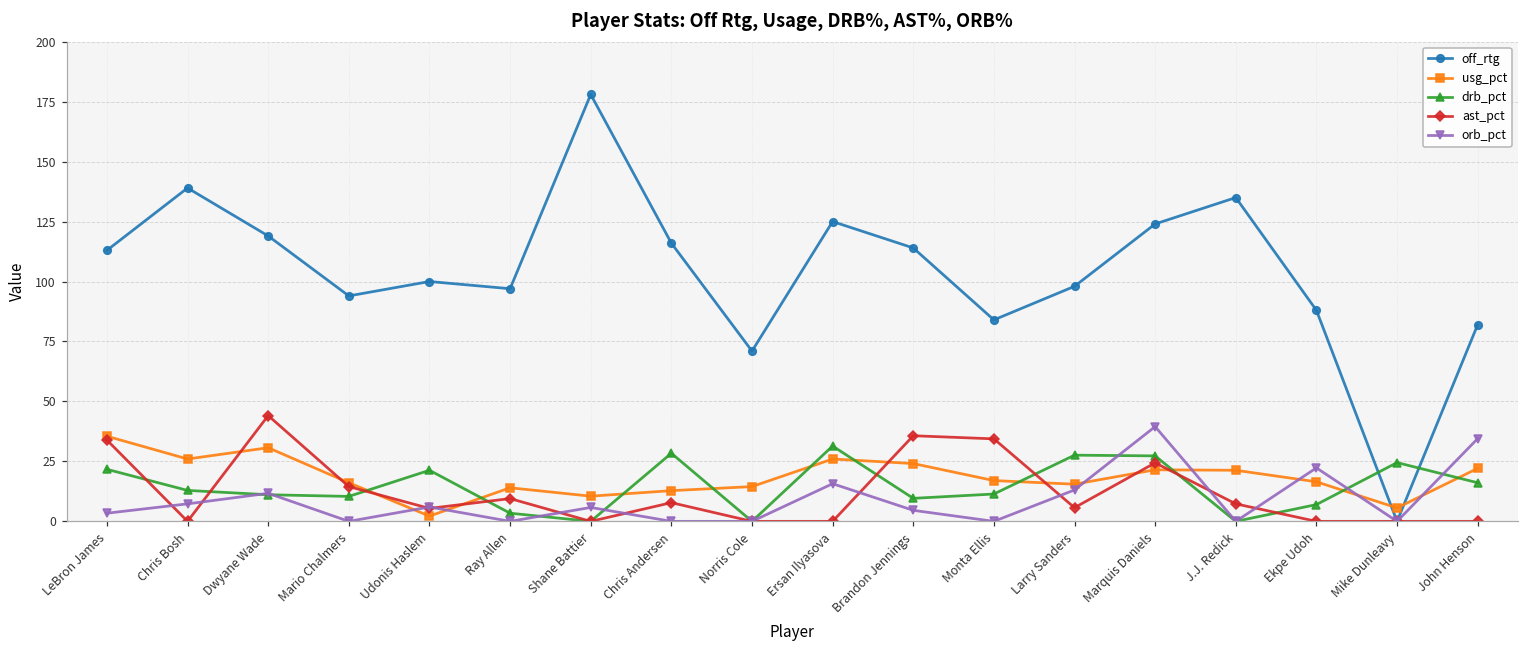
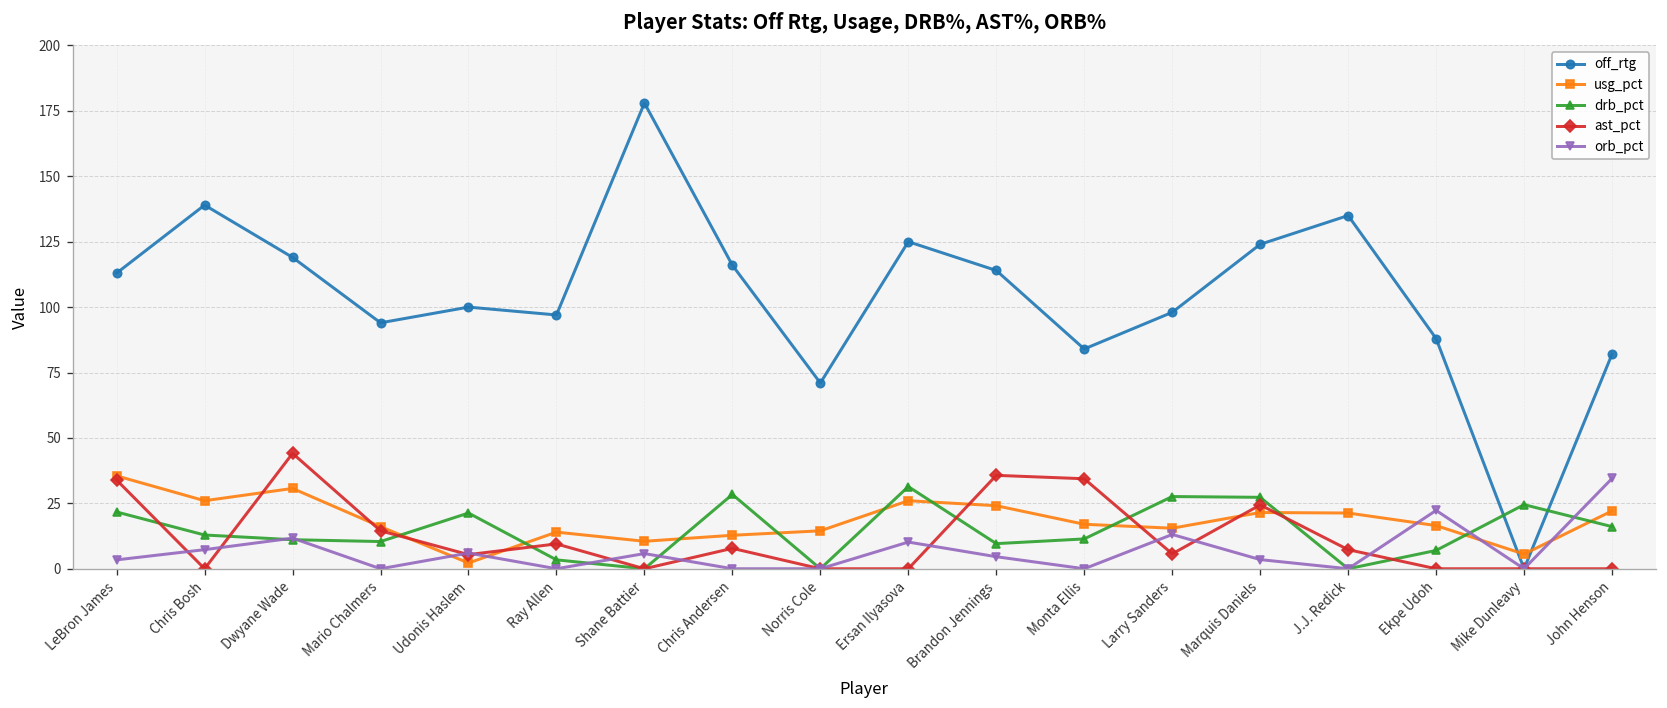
  {
    "off_rtg": {
      "LeBron James": 113,
      "Chris Bosh": 139,
      "Dwyane Wade": 119,
      "Mario Chalmers": 94,
      "Udonis Haslem": 100,
      "Ray Allen": 97,
      "Shane Battier": 178,
      "Chris Andersen": 116,
      "Norris Cole": 71,
      "Ersan Ilyasova": 125,
      "Brandon Jennings": 114,
      "Monta Ellis": 84,
      "Larry Sanders": 98,
      "Marquis Daniels": 124,
      "J.J. Redick": 135,
      "Ekpe Udoh": 88,
      "John Henson": 82
    },
    "usg_pct": {
      "LeBron James": 36,
      "Chris Bosh": 26,
      "Dwyane Wade": 31,
      "Mario Chalmers": 16,
      "Udonis Haslem": 2,
      "Ray Allen": 14,
      "Shane Battier": 11,
      "Chris Andersen": 13,
      "Norris Cole": 15,
      "Ersan Ilyasova": 26,
      "Brandon Jennings": 24,
      "Monta Ellis": 17,
      "Larry Sanders": 16,
      "Marquis Daniels": 22,
      "J.J. Redick": 21,
      "Ekpe Udoh": 17,
      "Mike Dunleavy": 6,
      "John Henson": 22
    },
    "drb_pct": {
      "LeBron James": 22,
      "Chris Bosh": 13,
      "Mario Chalmers": 10,
      "Udonis Haslem": 21,
      "Ray Allen": 3,
      "Chris Andersen": 28,
      "Ersan Ilyasova": 31,
      "Brandon Jennings": 10,
      "Monta Ellis": 11,
      "Larry Sanders": 28,
      "Marquis Daniels": 27,
      "Ekpe Udoh": 7,
      "Mike Dunleavy": 25,
      "John Henson": 16
    },
    "ast_pct": {
      "LeBron James": 34,
      "Chris Bosh": 0,
      "Dwyane Wade": 44,
      "Mario Chalmers": 15,
      "Ray Allen": 10,
      "Chris Andersen": 8,
      "Ersan Ilyasova": 0,
      "Brandon Jennings": 36,
      "Monta Ellis": 34,
      "Larry Sanders": 6,
      "Marquis Daniels": 24,
      "J.J. Redick": 7,
      "Ekpe Udoh": 0,
      "John Henson": 0
    },
    "orb_pct": {
      "LeBron James": 3,
      "Chris Bosh": 7,
      "Mario Chalmers": 0,
      "Ray Allen": 0,
      "Shane Battier": 6,
      "Chris Andersen": 0,
-     "Ersan Ilyasova": 16,
+     "Ersan Ilyasova": 10,
      "Brandon Jennings": 5,
      "Monta Ellis": 0,
      "Larry Sanders": 13,
-     "Marquis Daniels": 40,
+     "Marquis Daniels": 4,
      "Ekpe Udoh": 22,
      "John Henson": 35
    }
  }
